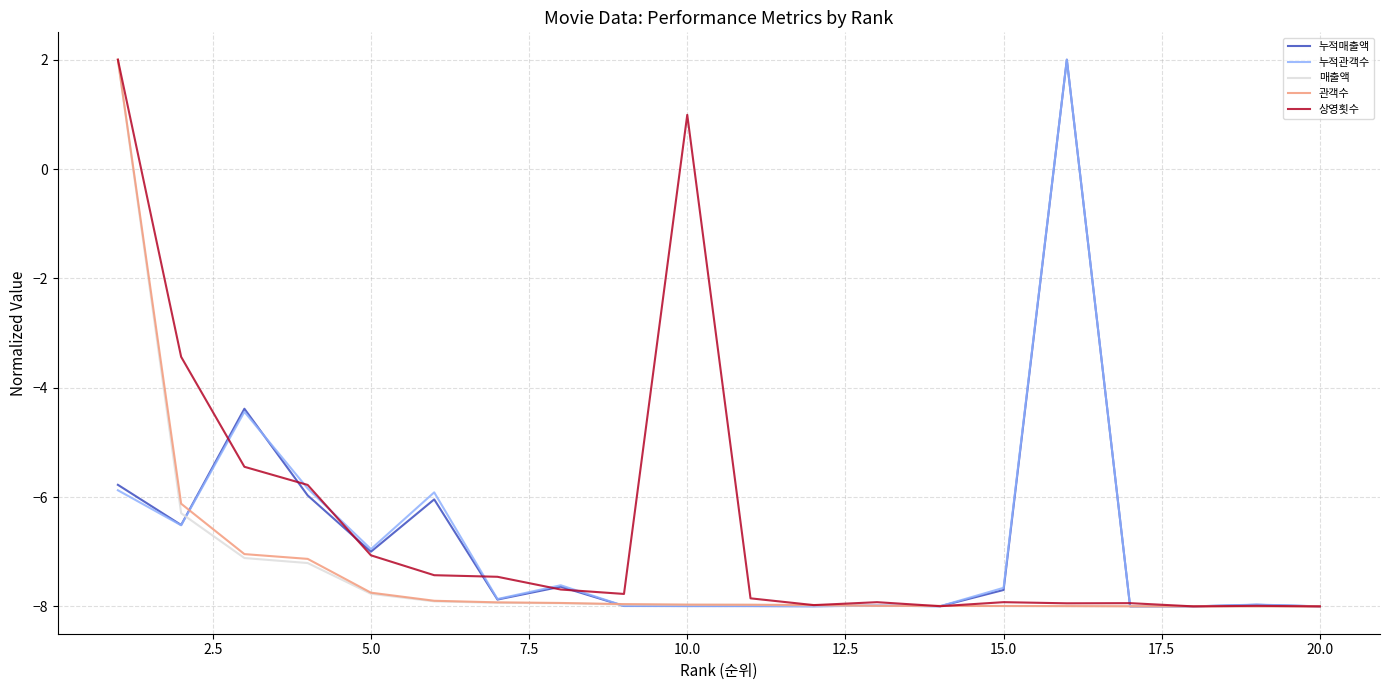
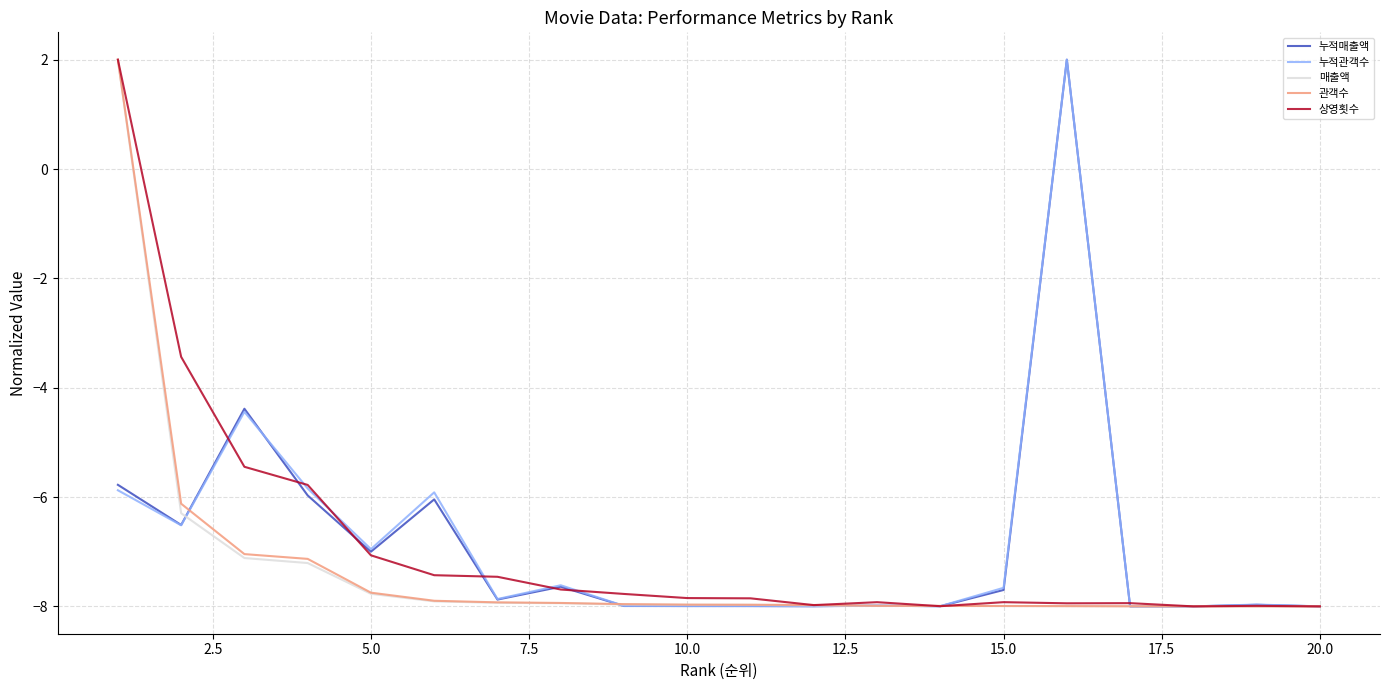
  {
    "누적매출액": {
      "5.0": -7.0
    },
    "누적관객수": {
      "5.0": -7.0
    },
    "상영횟수": {
      "5.0": -7.1,
-     "10.0": 1.0,
+     "10.0": -7.8,
      "15.0": -7.9
    }
  }
